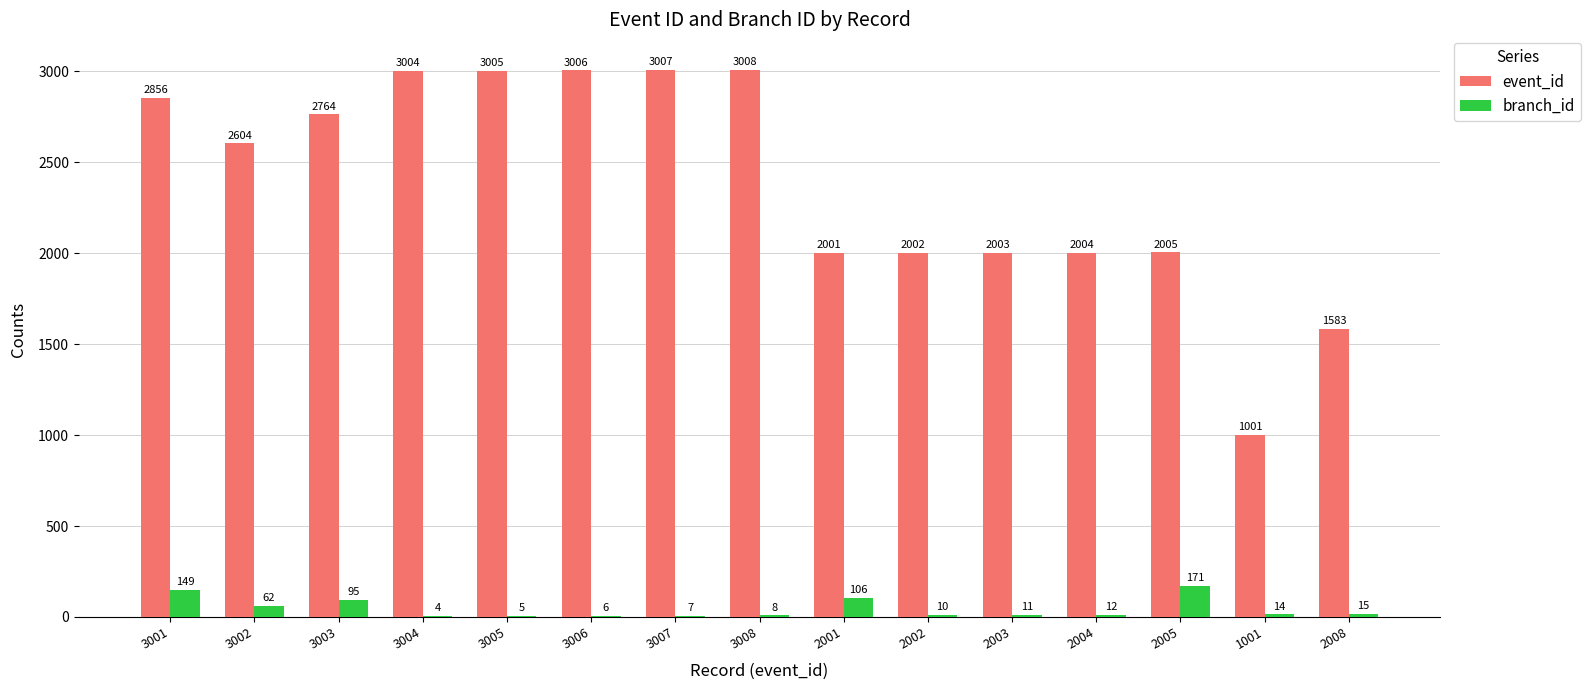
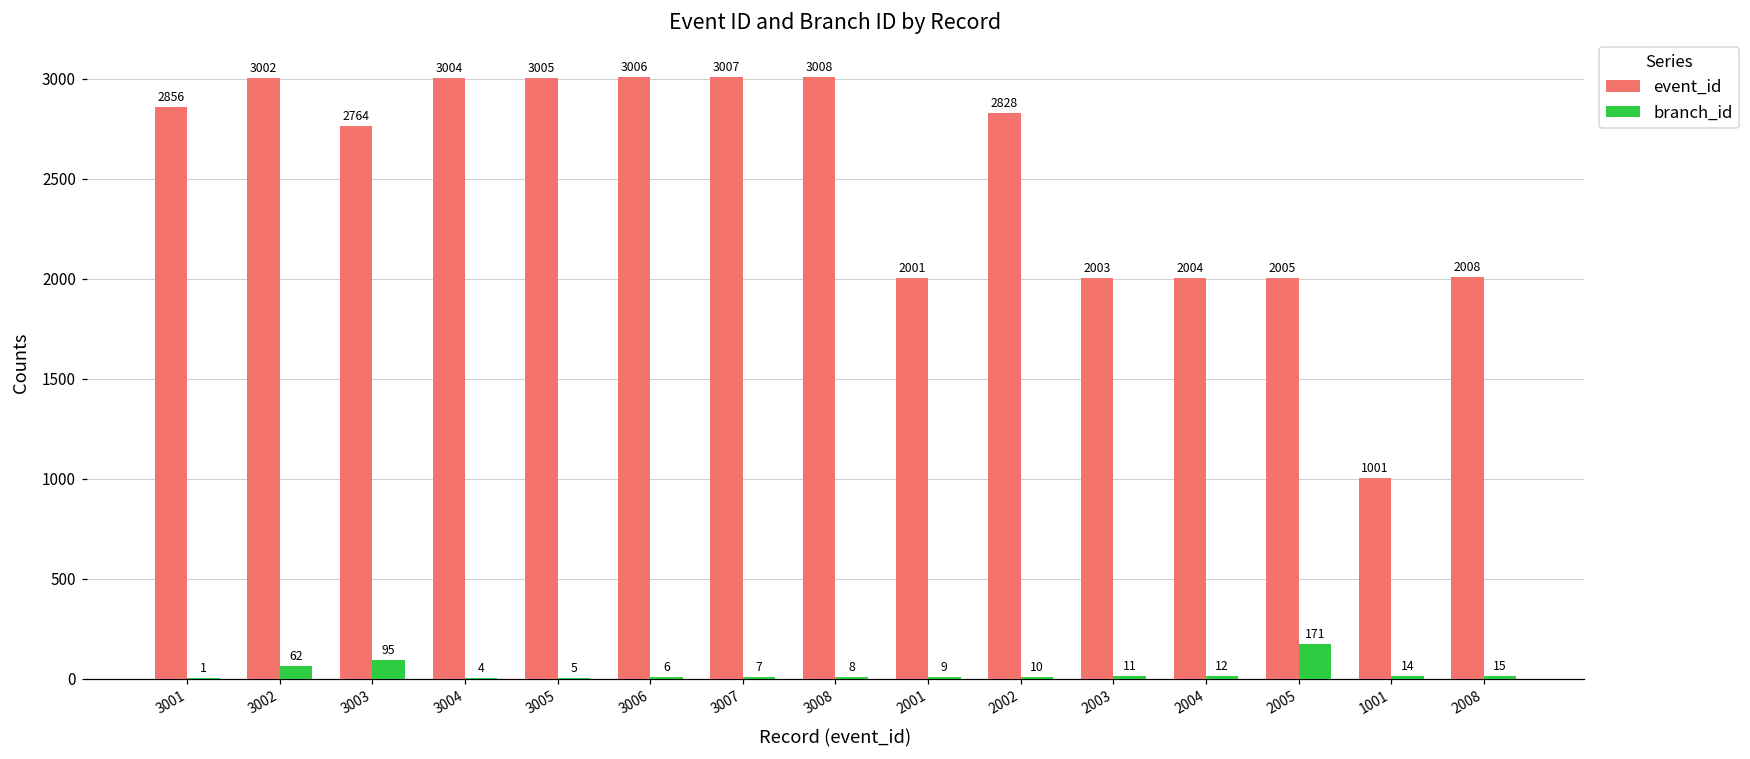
  {
    "event_id": {
      "3001": 2856,
-     "3002": 2604,
+     "3002": 3002,
      "3003": 2764,
      "3004": 3004,
      "3005": 3005,
      "3006": 3006,
      "3007": 3007,
      "3008": 3008,
      "2001": 2001,
-     "2002": 2002,
+     "2002": 2828,
      "2003": 2003,
      "2004": 2004,
      "2005": 2005,
      "1001": 1001,
-     "2008": 1583
+     "2008": 2008
    },
    "branch_id": {
-     "3001": 149,
+     "3001": 1,
      "3002": 62,
      "3003": 95,
      "3004": 4,
      "3005": 5,
      "3006": 6,
      "3007": 7,
      "3008": 8,
-     "2001": 106,
+     "2001": 9,
      "2002": 10,
      "2003": 11,
      "2004": 12,
      "2005": 171,
      "1001": 14,
      "2008": 15
    }
  }
